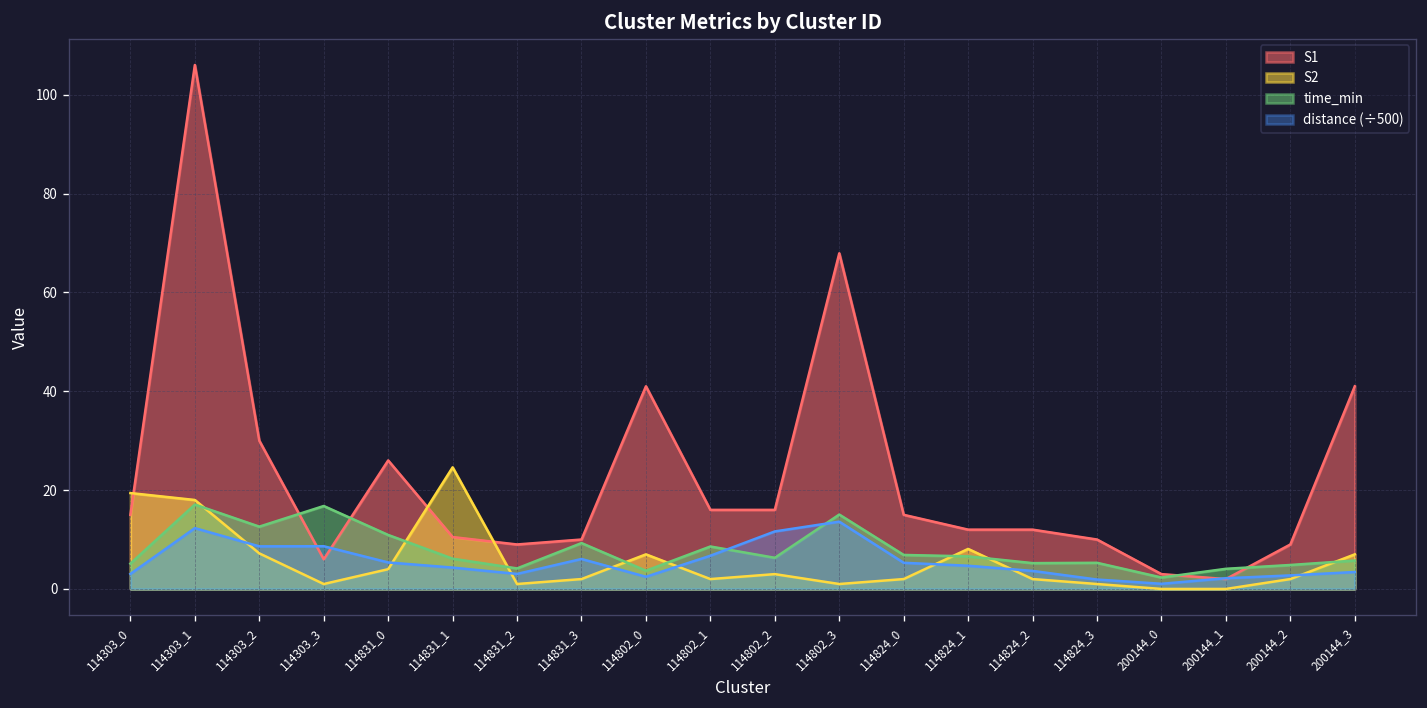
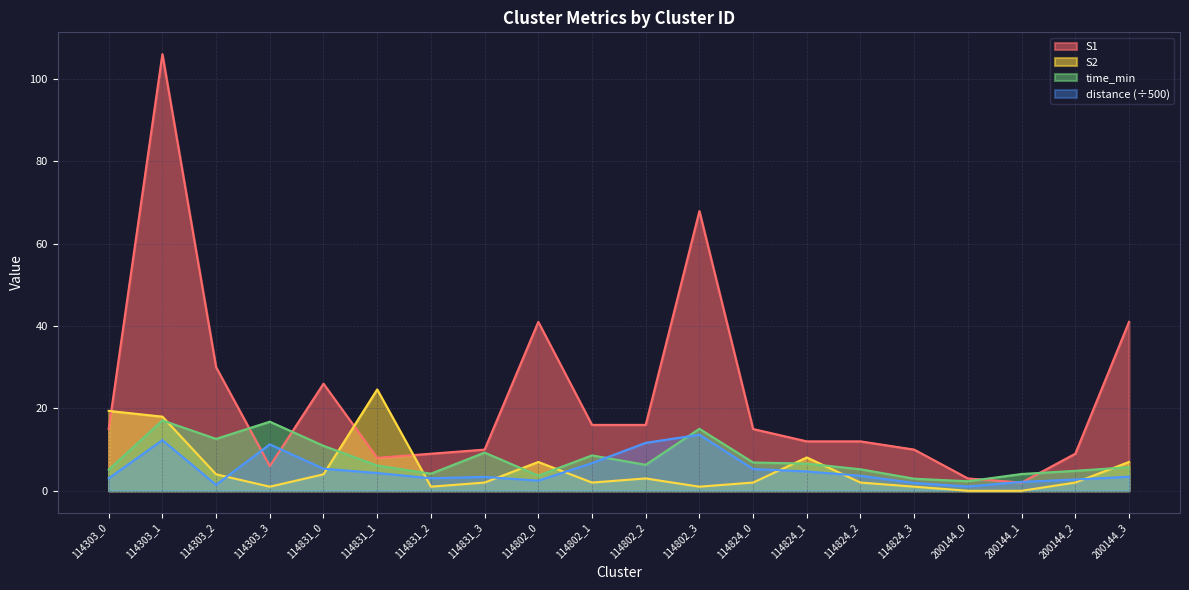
  {
    "S1": {
      "114303_0": 15,
      "114303_1": 106,
      "114303_2": 30,
      "114303_3": 6,
      "114831_0": 26,
-     "114831_1": 11,
+     "114831_1": 8,
      "114831_2": 9,
      "114831_3": 10,
      "114802_0": 41,
      "114802_1": 16,
      "114802_2": 16,
      "114802_3": 68,
      "114824_0": 15,
      "114824_1": 12,
      "114824_2": 12,
      "114824_3": 10,
      "200144_0": 3,
      "200144_2": 9,
      "200144_3": 41
    },
    "S2": {
      "114303_0": 19,
      "114303_1": 18,
-     "114303_2": 7,
+     "114303_2": 4,
      "114303_3": 1,
      "114831_0": 4,
      "114831_1": 25,
      "114831_2": 1,
      "114831_3": 2,
      "114802_0": 7,
      "114802_1": 2,
      "114802_2": 3,
      "114802_3": 1,
      "114824_0": 2,
      "114824_1": 8,
      "114824_2": 2,
      "114824_3": 1,
      "200144_0": 0,
      "200144_1": 0,
      "200144_2": 2,
      "200144_3": 7
    },
    "time_min": {
      "114303_0": 5,
      "114303_1": 17,
      "114303_2": 13,
      "114303_3": 17,
      "114831_0": 11,
      "114831_1": 6,
      "114831_2": 4,
      "114831_3": 9,
      "114802_0": 4,
      "114802_1": 9,
      "114802_2": 6,
      "114802_3": 15,
      "114824_0": 7,
      "114824_1": 7,
      "114824_2": 5,
-     "114824_3": 5,
+     "114824_3": 3,
      "200144_0": 2,
      "200144_1": 4,
      "200144_2": 5,
      "200144_3": 6
    },
    "distance (÷500)": {
      "114303_0": 3,
      "114303_1": 12,
-     "114303_2": 9,
-     "114303_3": 9,
+     "114303_2": 1,
+     "114303_3": 11,
      "114831_0": 5,
      "114831_1": 4,
      "114831_2": 3,
-     "114831_3": 6,
+     "114831_3": 3,
      "114802_0": 2,
      "114802_1": 7,
      "114802_2": 12,
      "114802_3": 14,
      "114824_0": 5,
      "114824_1": 5,
      "114824_2": 4,
      "114824_3": 2,
      "200144_0": 1,
      "200144_2": 3,
      "200144_3": 3
    }
  }
